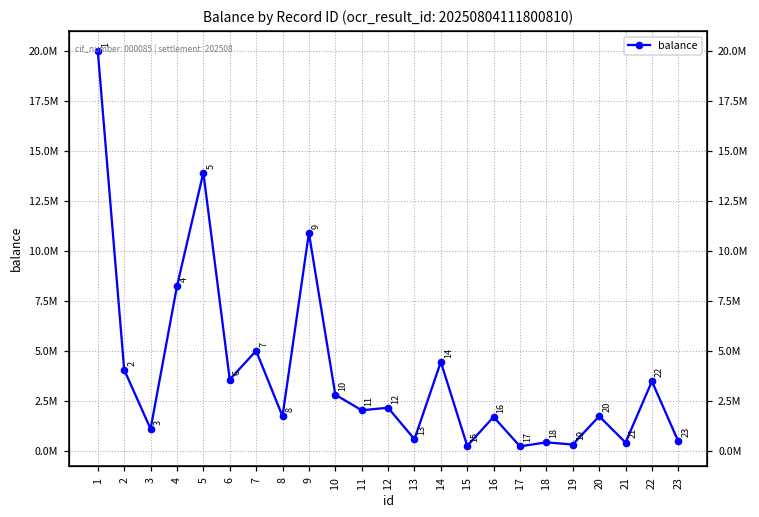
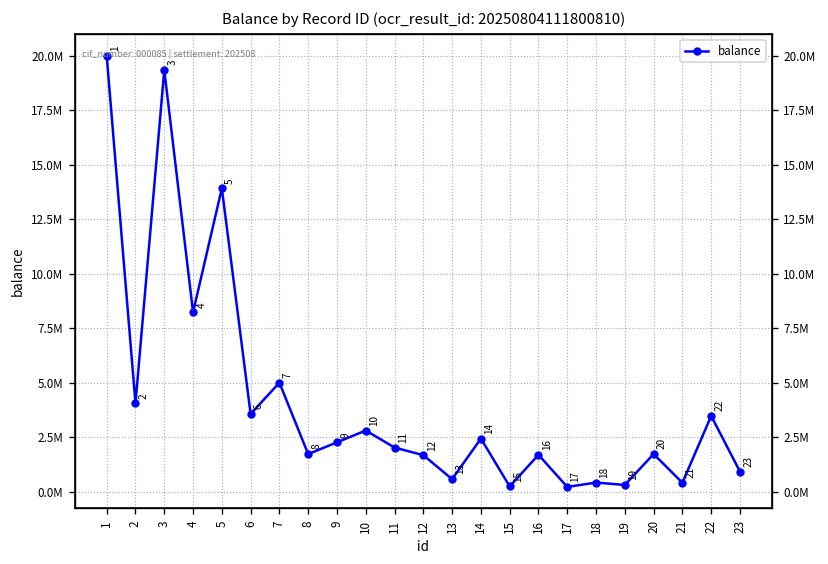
  {
-   "3": 1100000,
-   "9": 10900000,
-   "12": 2100000,
-   "14": 4400000,
-   "23": 500000
+   "3": 19400000,
+   "9": 2300000,
+   "12": 1700000,
+   "14": 2400000,
+   "23": 900000
  }
